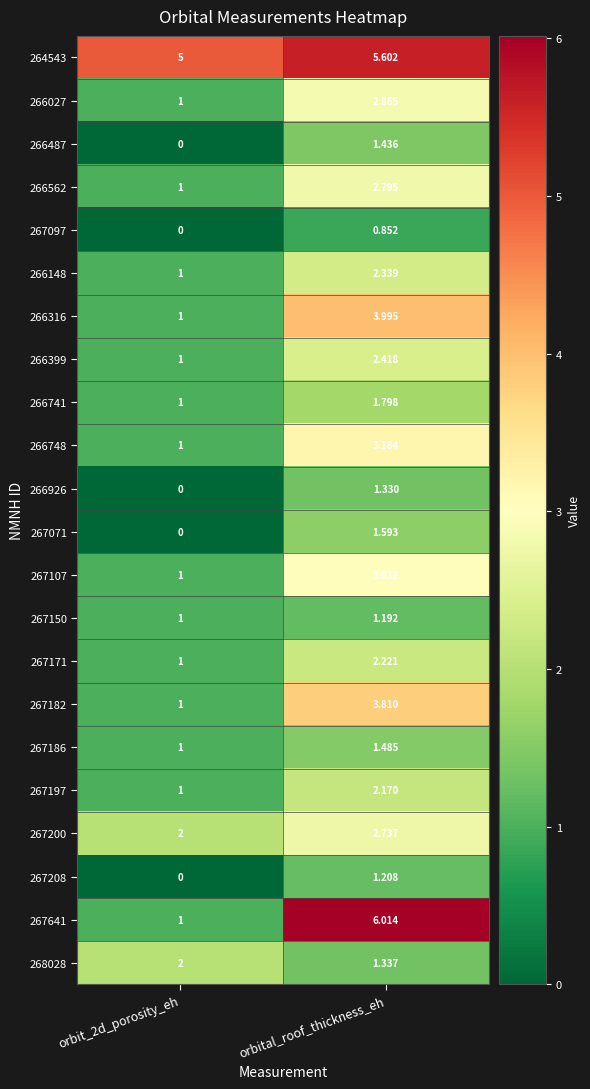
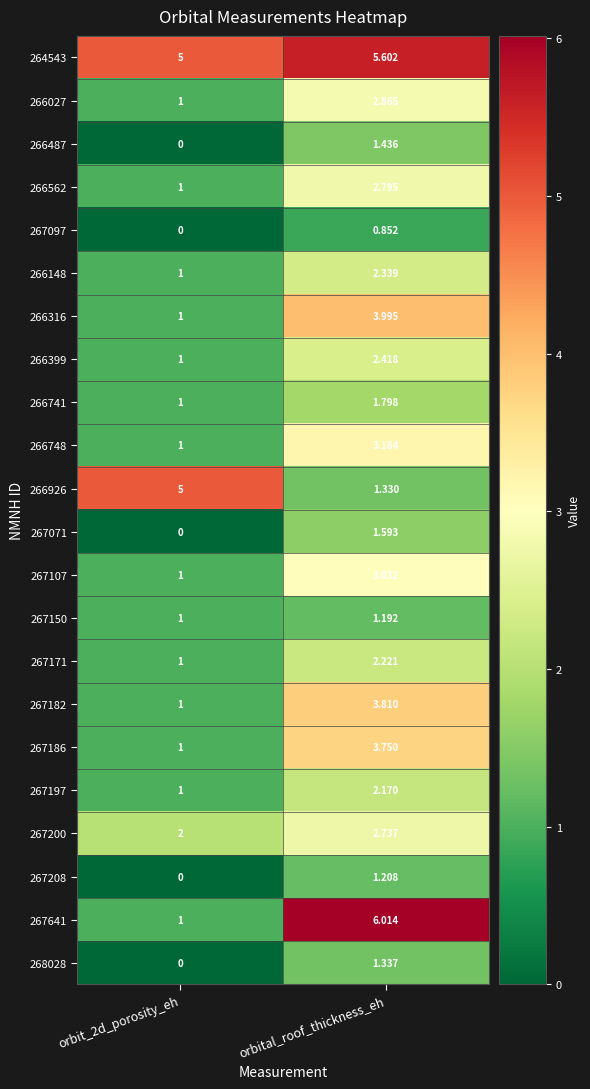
  {
    "264543": {
      "orbit_2d_porosity_eh": 5,
      "orbital_roof_thickness_eh": 5.602
    },
    "266027": {
      "orbit_2d_porosity_eh": 1,
      "orbital_roof_thickness_eh": 2.865
    },
    "266487": {
      "orbit_2d_porosity_eh": 0,
      "orbital_roof_thickness_eh": 1.436
    },
    "266562": {
      "orbit_2d_porosity_eh": 1,
      "orbital_roof_thickness_eh": 2.795
    },
    "267097": {
      "orbit_2d_porosity_eh": 0,
      "orbital_roof_thickness_eh": 0.852
    },
    "266148": {
      "orbit_2d_porosity_eh": 1,
      "orbital_roof_thickness_eh": 2.339
    },
    "266316": {
      "orbit_2d_porosity_eh": 1,
      "orbital_roof_thickness_eh": 3.995
    },
    "266399": {
      "orbit_2d_porosity_eh": 1,
      "orbital_roof_thickness_eh": 2.418
    },
    "266741": {
      "orbit_2d_porosity_eh": 1,
      "orbital_roof_thickness_eh": 1.798
    },
    "266748": {
      "orbit_2d_porosity_eh": 1,
      "orbital_roof_thickness_eh": 3.184
    },
    "266926": {
-     "orbit_2d_porosity_eh": 0,
+     "orbit_2d_porosity_eh": 5,
      "orbital_roof_thickness_eh": 1.330
    },
    "267071": {
      "orbit_2d_porosity_eh": 0,
      "orbital_roof_thickness_eh": 1.593
    },
    "267107": {
      "orbit_2d_porosity_eh": 1,
      "orbital_roof_thickness_eh": 3.032
    },
    "267150": {
      "orbit_2d_porosity_eh": 1,
      "orbital_roof_thickness_eh": 1.192
    },
    "267171": {
      "orbit_2d_porosity_eh": 1,
      "orbital_roof_thickness_eh": 2.221
    },
    "267182": {
      "orbit_2d_porosity_eh": 1,
      "orbital_roof_thickness_eh": 3.810
    },
    "267186": {
      "orbit_2d_porosity_eh": 1,
-     "orbital_roof_thickness_eh": 1.485
+     "orbital_roof_thickness_eh": 3.750
    },
    "267197": {
      "orbit_2d_porosity_eh": 1,
      "orbital_roof_thickness_eh": 2.170
    },
    "267200": {
      "orbit_2d_porosity_eh": 2,
      "orbital_roof_thickness_eh": 2.737
    },
    "267208": {
      "orbit_2d_porosity_eh": 0,
      "orbital_roof_thickness_eh": 1.208
    },
    "267641": {
      "orbit_2d_porosity_eh": 1,
      "orbital_roof_thickness_eh": 6.014
    },
    "268028": {
-     "orbit_2d_porosity_eh": 2,
+     "orbit_2d_porosity_eh": 0,
      "orbital_roof_thickness_eh": 1.337
    }
  }
